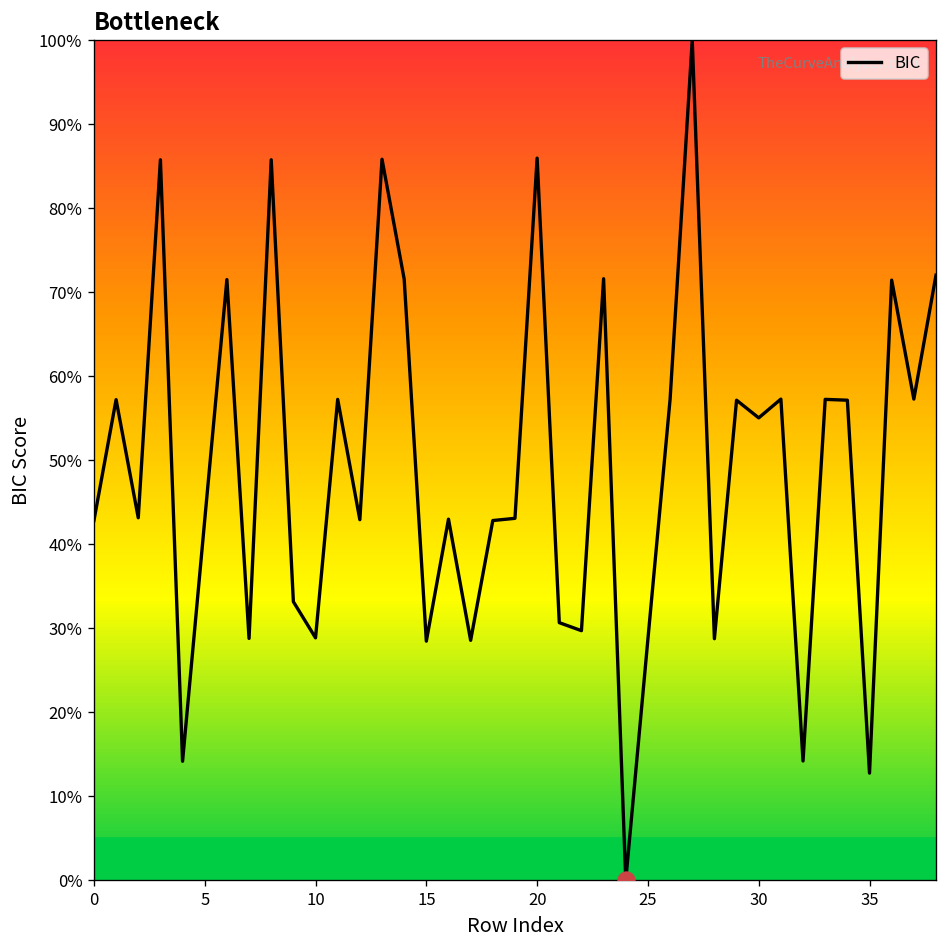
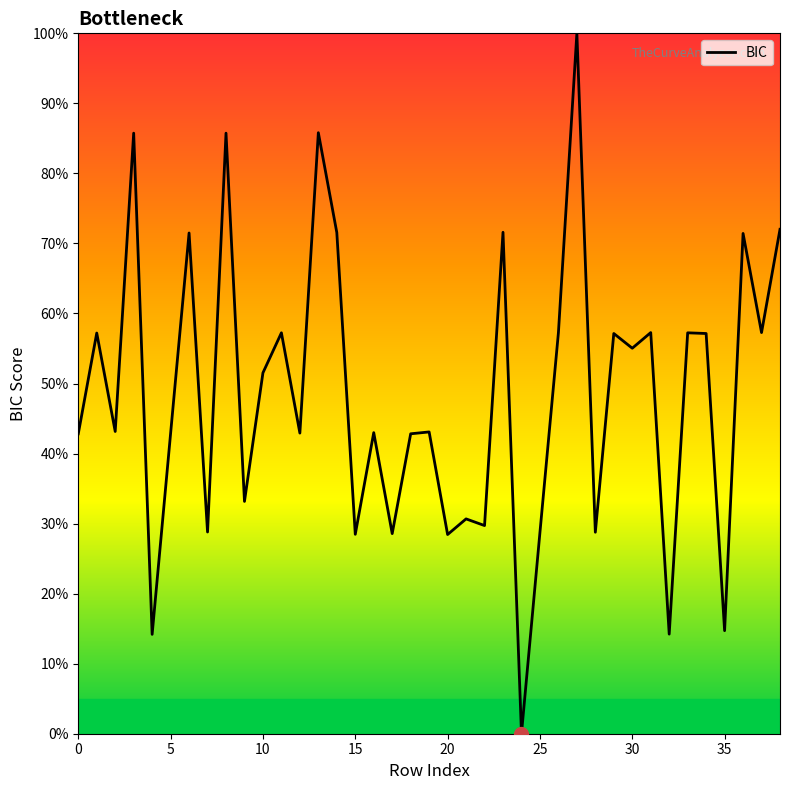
  {
    "BIC": {
      "0": "43%",
      "5": "43%",
-     "10": "29%",
+     "10": "52%",
      "15": "28%",
-     "20": "86%",
+     "20": "28%",
      "25": "29%",
      "30": "55%",
-     "35": "13%"
+     "35": "15%"
    }
  }
